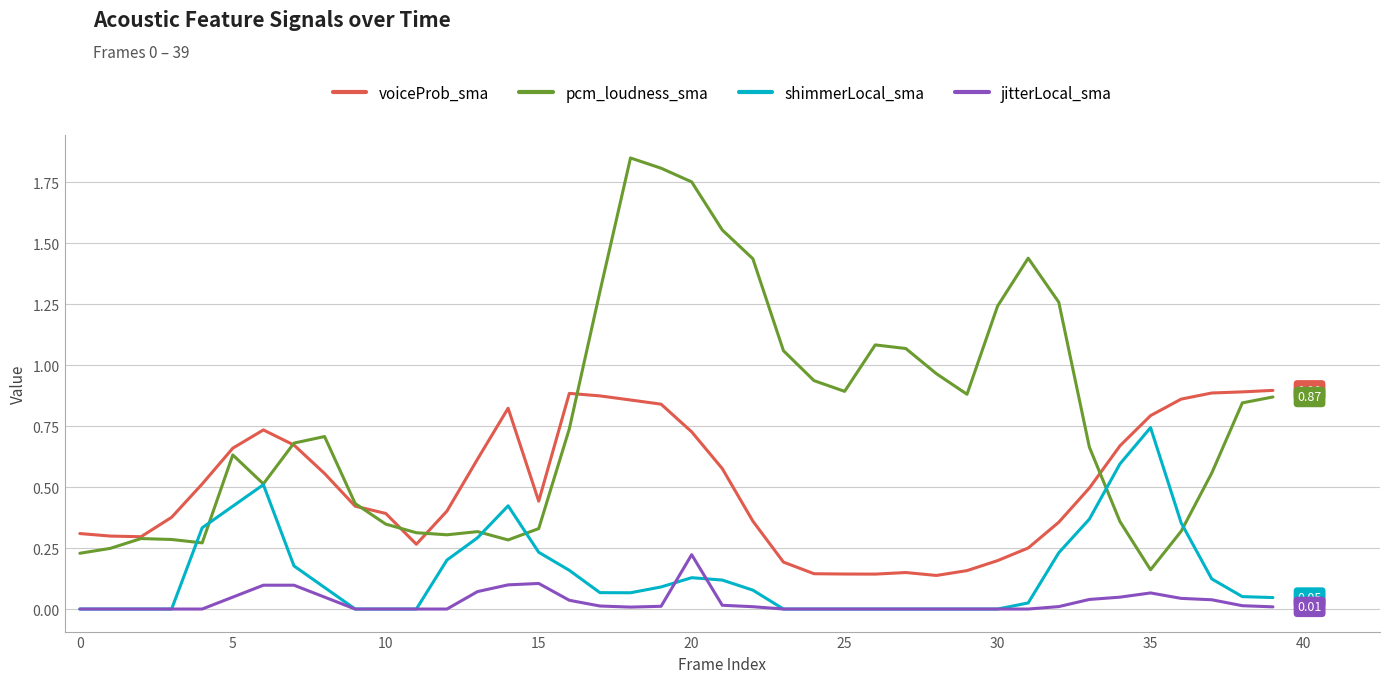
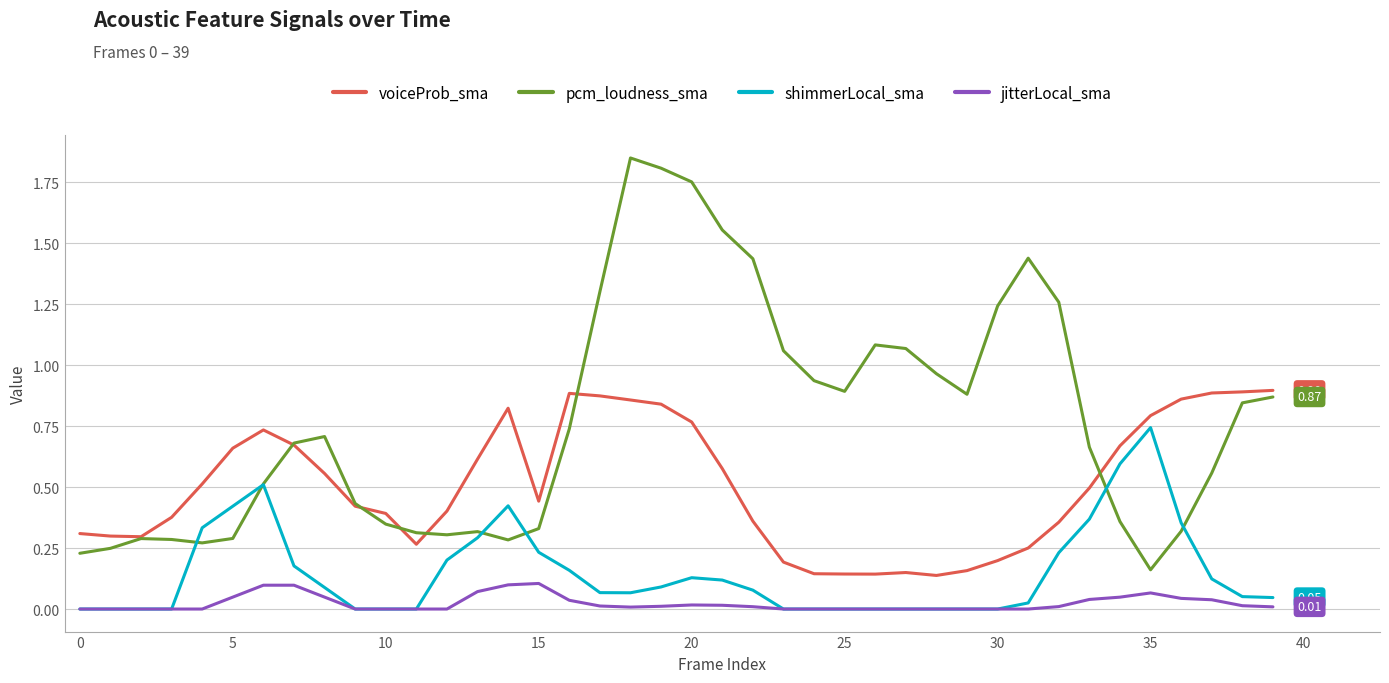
  {
    "voiceProb_sma": {
      "0": 0.31,
      "5": 0.66,
      "10": 0.39,
      "15": 0.44,
-     "20": 0.73,
+     "20": 0.77,
      "25": 0.14,
      "30": 0.20,
      "35": 0.79
    },
    "pcm_loudness_sma": {
      "0": 0.23,
-     "5": 0.63,
+     "5": 0.29,
      "10": 0.35,
      "15": 0.33,
      "20": 1.75,
      "25": 0.89,
      "30": 1.24,
      "35": 0.16
    },
    "shimmerLocal_sma": {
      "5": 0.42,
      "15": 0.23,
      "20": 0.13,
      "35": 0.74
    },
    "jitterLocal_sma": {
      "5": 0.05,
      "15": 0.10,
-     "20": 0.22,
+     "20": 0.02,
      "35": 0.07
    }
  }
